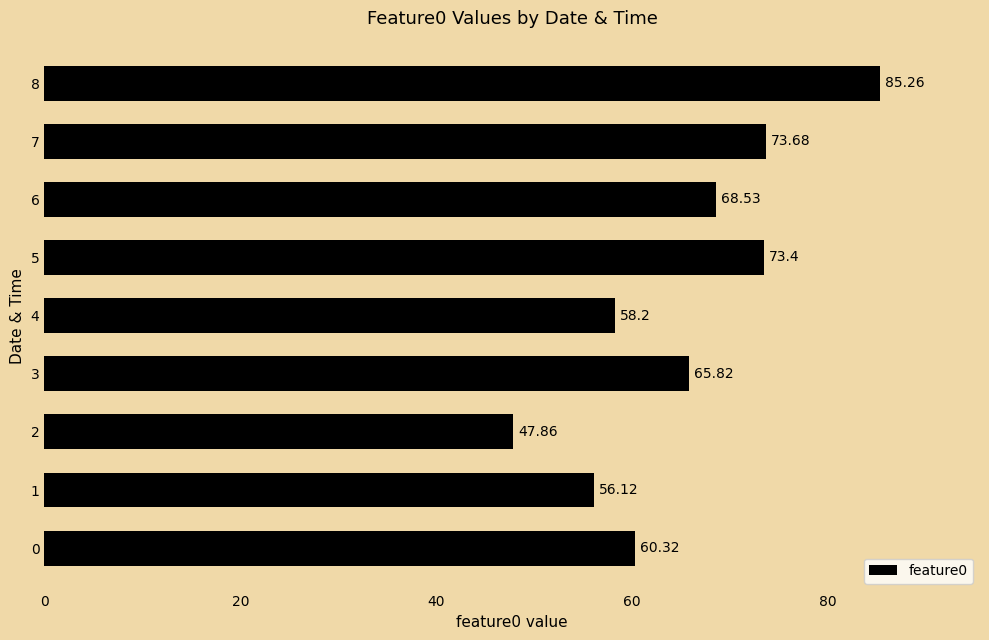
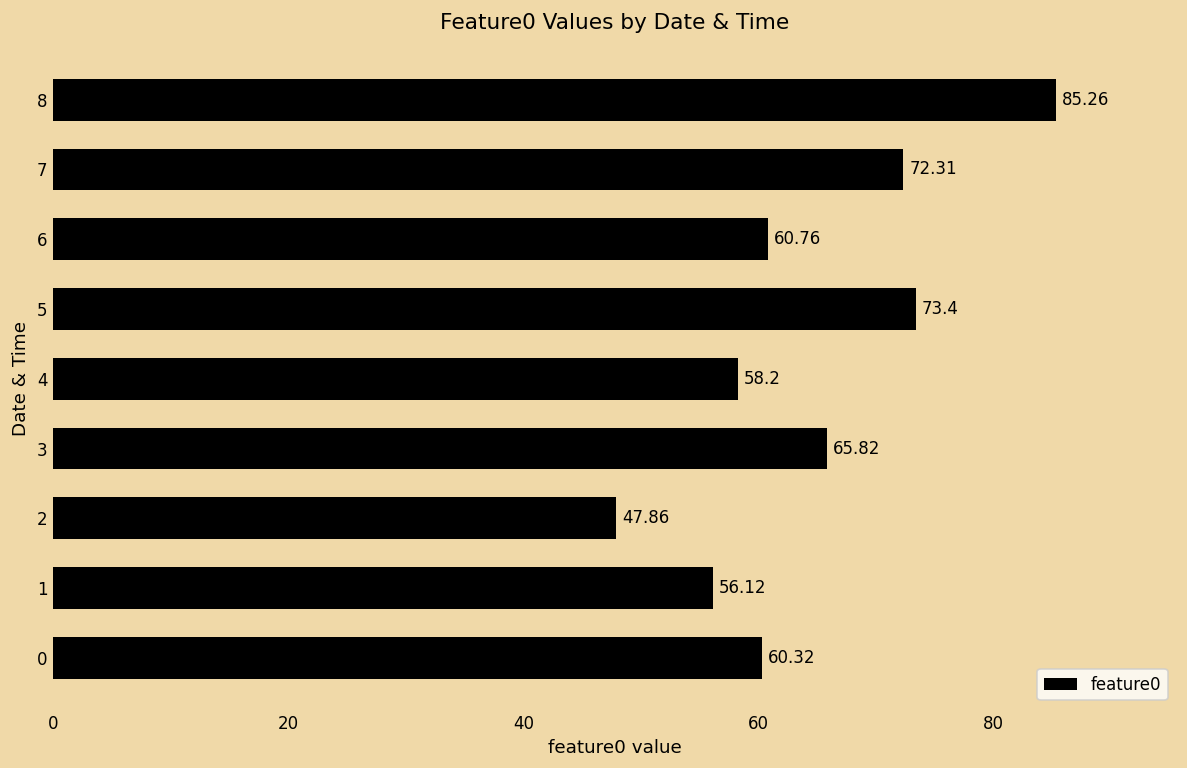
  {
    "8": 85.26,
-   "7": 73.68,
-   "6": 68.53,
+   "7": 72.31,
+   "6": 60.76,
    "5": 73.4,
    "4": 58.2,
    "3": 65.82,
    "2": 47.86,
    "1": 56.12,
    "0": 60.32
  }
